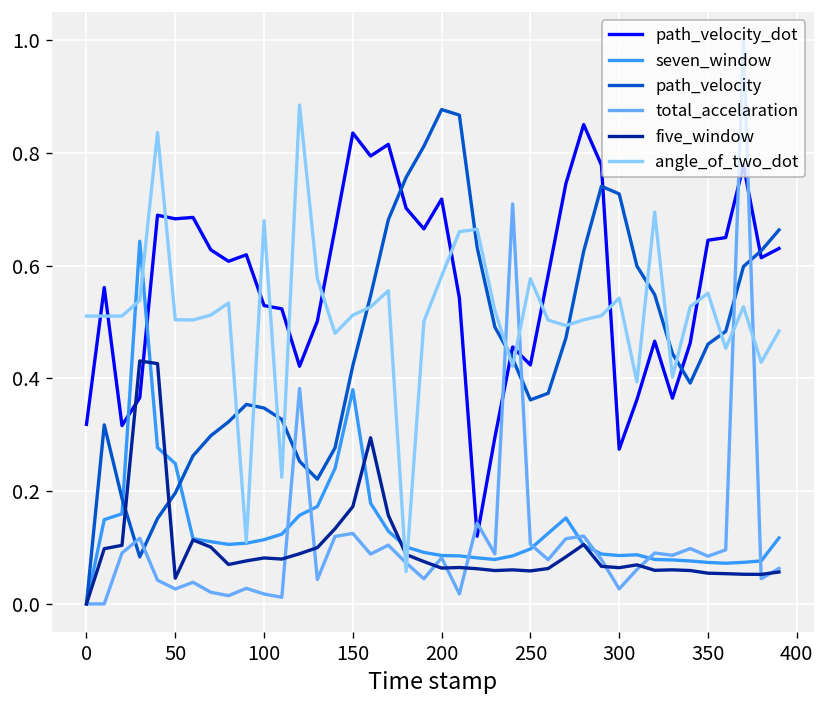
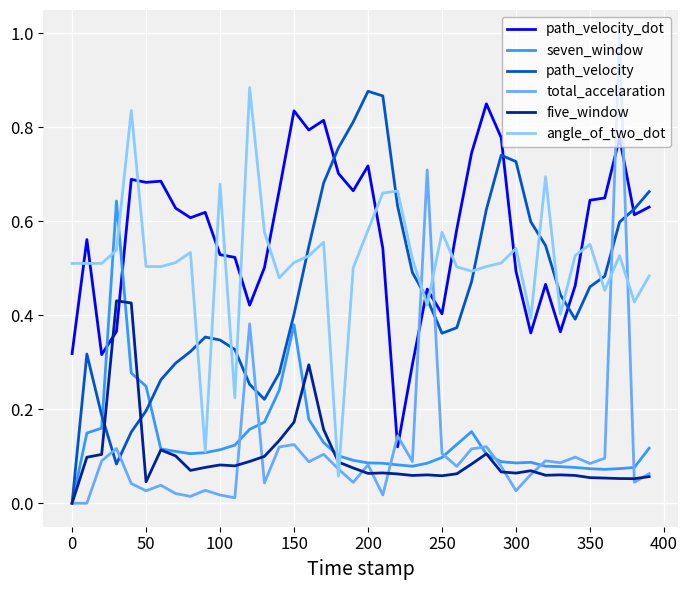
  {
    "path_velocity_dot": {
      "0": 0.32,
      "50": 0.68,
      "100": 0.53,
      "150": 0.84,
      "200": 0.72,
-     "250": 0.42,
-     "300": 0.27,
+     "250": 0.40,
+     "300": 0.49,
      "350": 0.65
    },
    "path_velocity": {
      "50": 0.20,
      "100": 0.35,
-     "150": 0.42,
+     "150": 0.40,
      "200": 0.88,
      "250": 0.36,
      "300": 0.73,
      "350": 0.46
    },
    "five_window": {
      "50": 0.05,
      "100": 0.08,
      "150": 0.17,
      "200": 0.06,
      "250": 0.06,
      "300": 0.06,
      "350": 0.05
    }
  }
